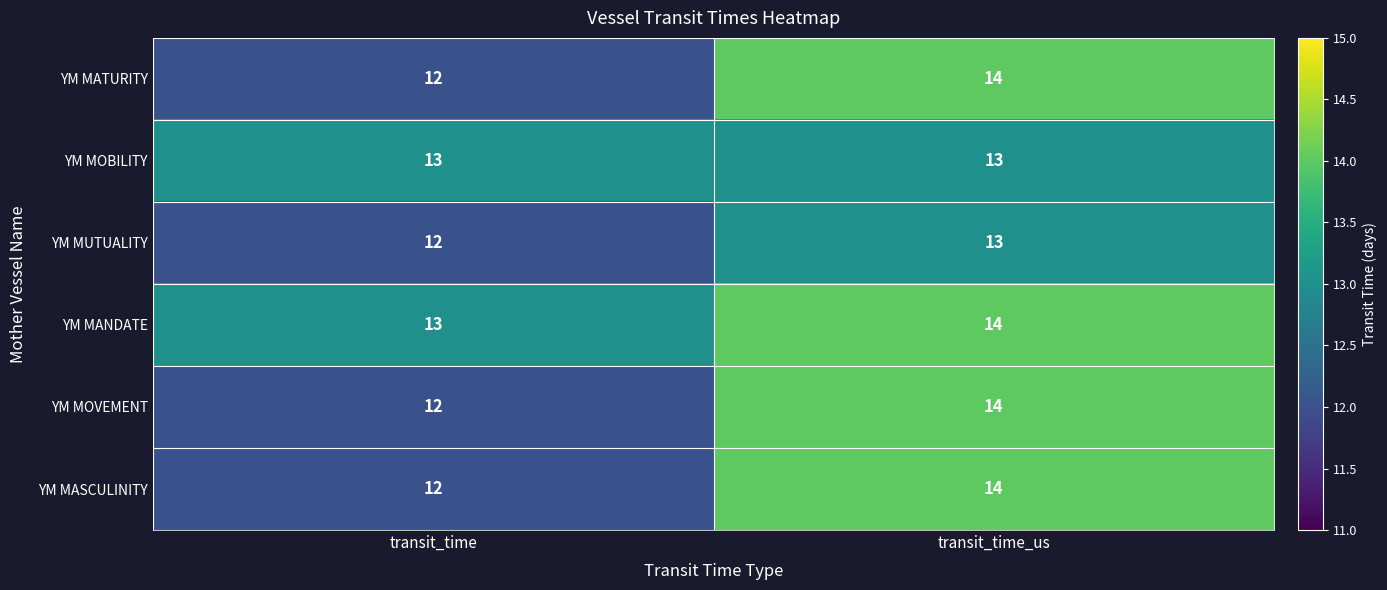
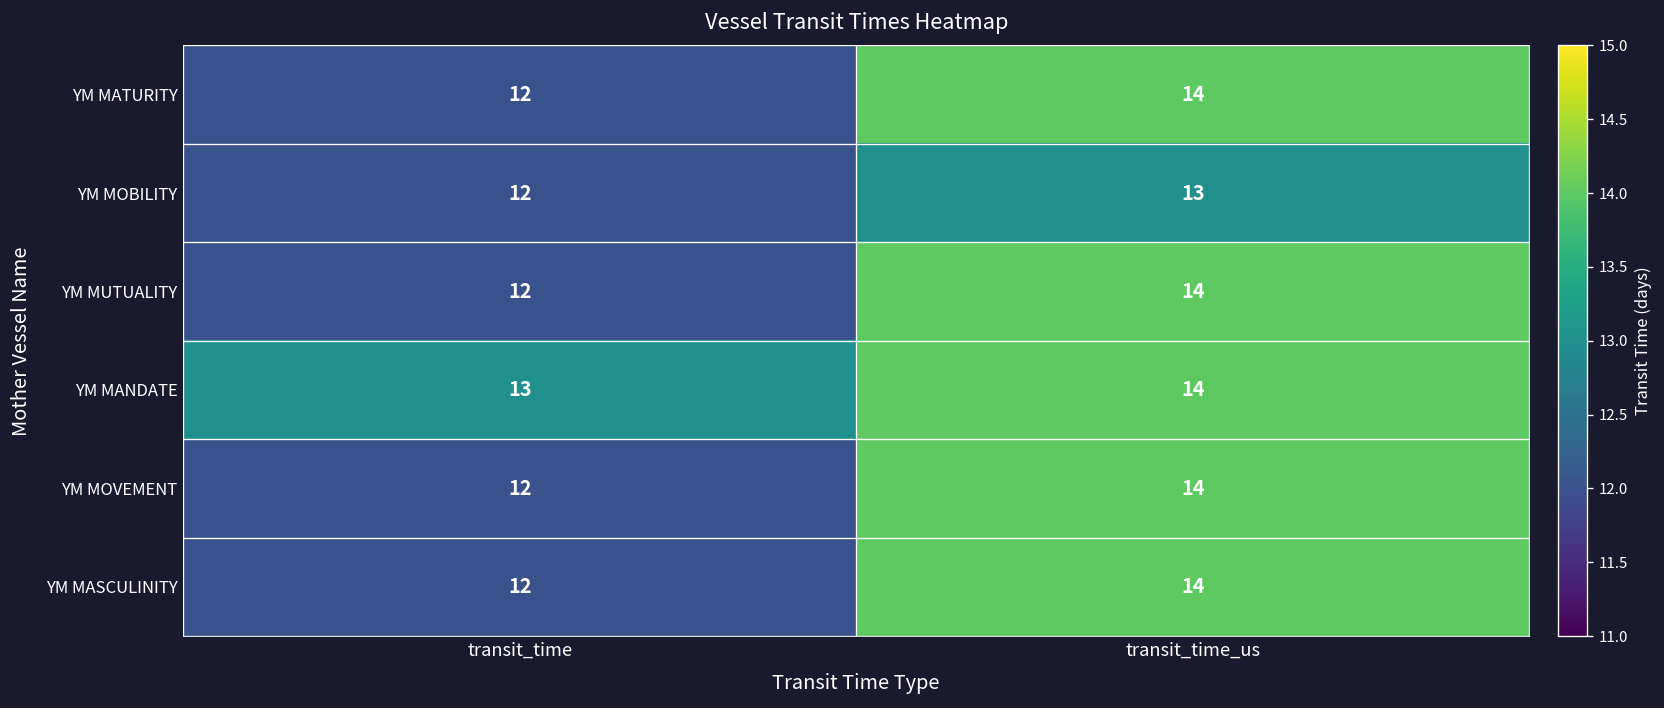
  {
    "YM MATURITY": {
      "transit_time": 12,
      "transit_time_us": 14
    },
    "YM MOBILITY": {
-     "transit_time": 13,
+     "transit_time": 12,
      "transit_time_us": 13
    },
    "YM MUTUALITY": {
      "transit_time": 12,
-     "transit_time_us": 13
+     "transit_time_us": 14
    },
    "YM MANDATE": {
      "transit_time": 13,
      "transit_time_us": 14
    },
    "YM MOVEMENT": {
      "transit_time": 12,
      "transit_time_us": 14
    },
    "YM MASCULINITY": {
      "transit_time": 12,
      "transit_time_us": 14
    }
  }
